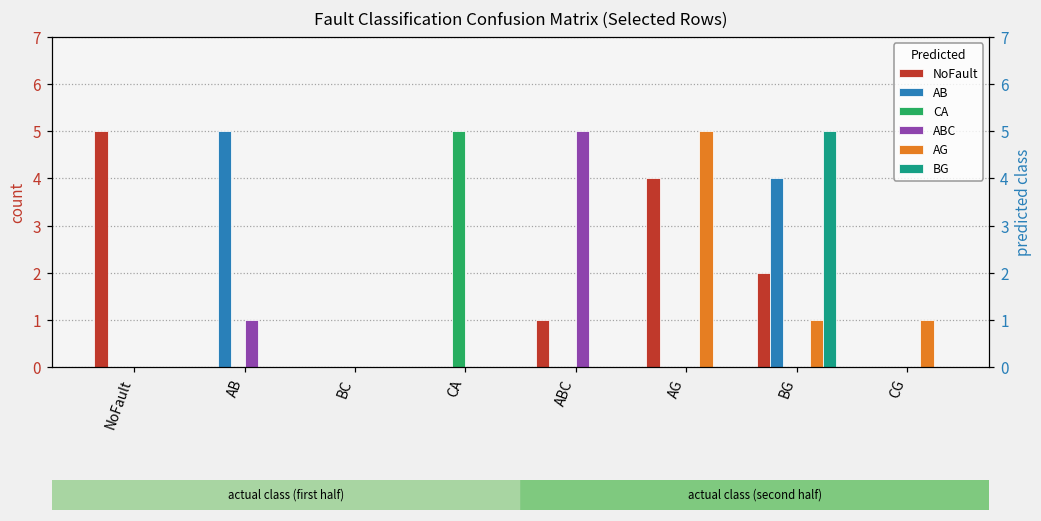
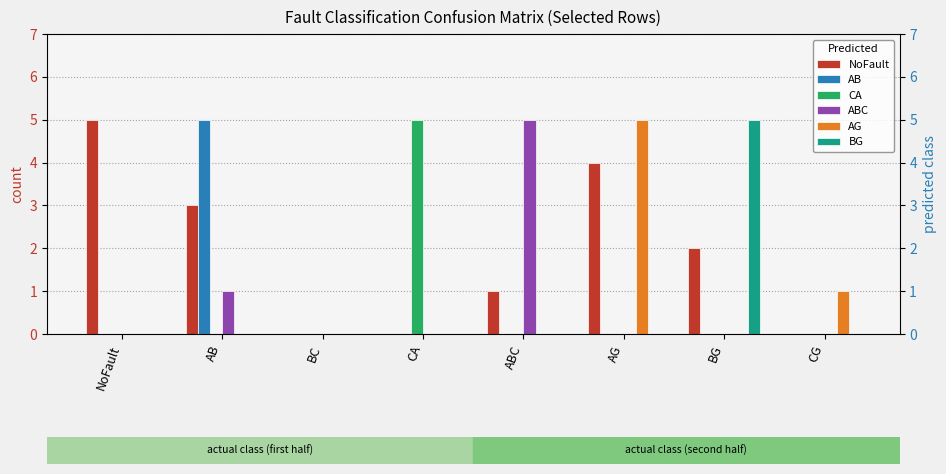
  {
    "NoFault": {
      "NoFault": 5,
-     "AB": 0,
+     "AB": 3,
      "BC": 0,
      "CA": 0,
      "ABC": 1,
      "AG": 4,
      "BG": 2,
      "CG": 0
    },
    "AB": {
      "NoFault": 0,
      "AB": 5,
      "BC": 0,
      "CA": 0,
      "ABC": 0,
      "AG": 0,
-     "BG": 4,
+     "BG": 0,
      "CG": 0
    },
    "ABC": {
      "NoFault": 0,
      "AB": 1,
      "BC": 0,
      "CA": 0,
      "ABC": 5,
      "AG": 0,
      "BG": 0,
      "CG": 0
    },
    "AG": {
      "NoFault": 0,
      "AB": 0,
      "BC": 0,
      "CA": 0,
      "ABC": 0,
      "AG": 5,
-     "BG": 1,
+     "BG": 0,
      "CG": 1
    }
  }
